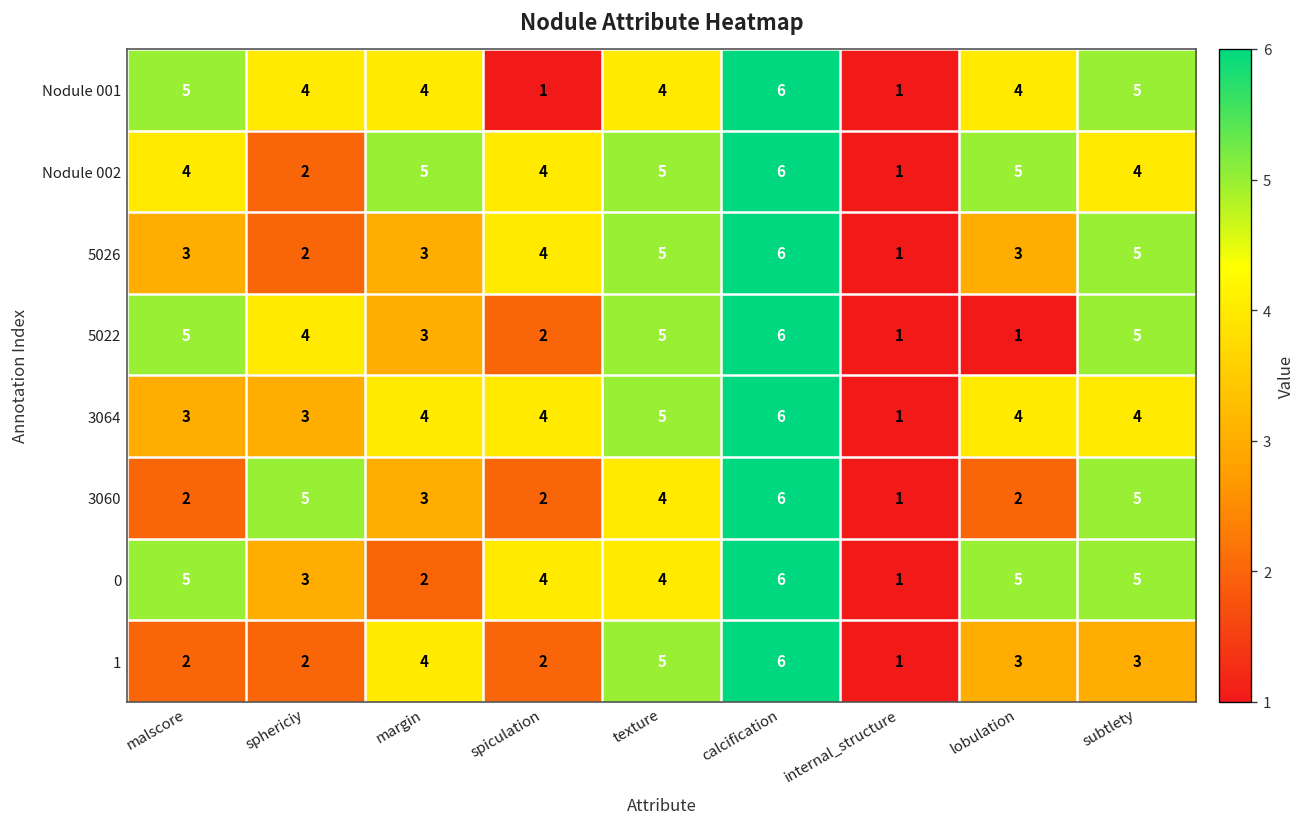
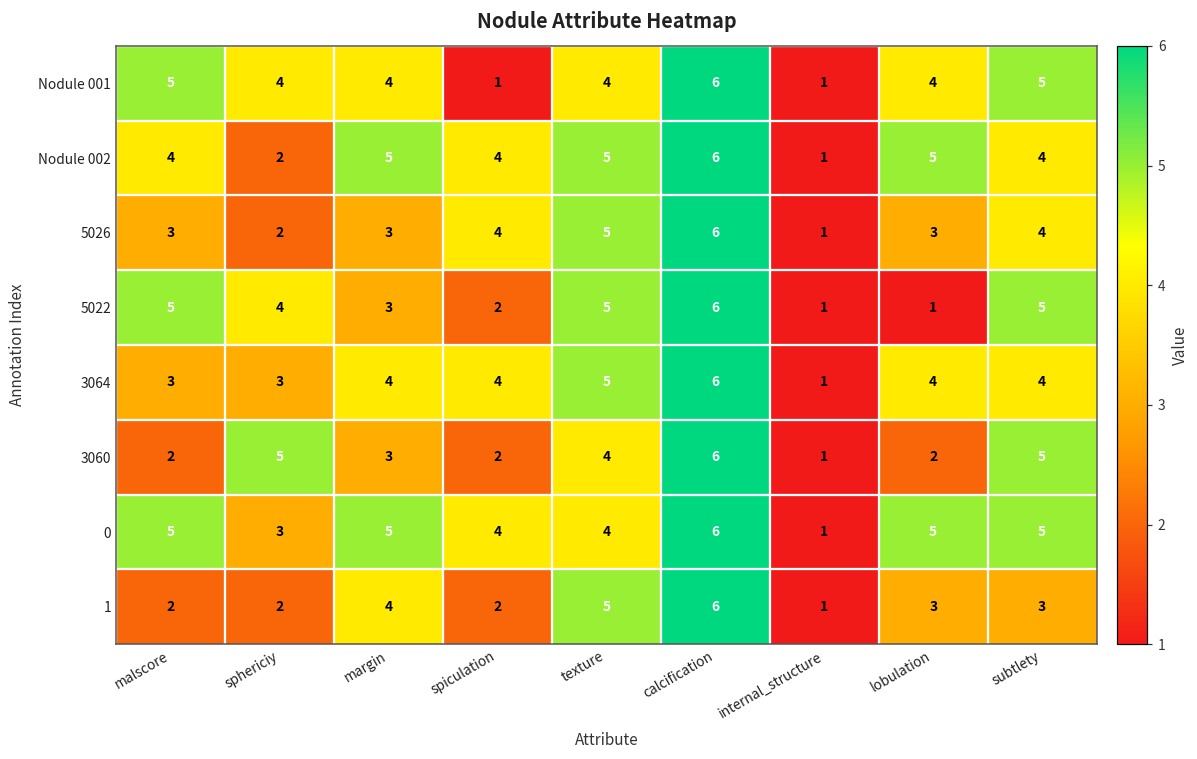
  {
    "Nodule 001": {
      "malscore": 5,
      "sphericiy": 4,
      "margin": 4,
      "spiculation": 1,
      "texture": 4,
      "calcification": 6,
      "internal_structure": 1,
      "lobulation": 4,
      "subtlety": 5
    },
    "Nodule 002": {
      "malscore": 4,
      "sphericiy": 2,
      "margin": 5,
      "spiculation": 4,
      "texture": 5,
      "calcification": 6,
      "internal_structure": 1,
      "lobulation": 5,
      "subtlety": 4
    },
    "5026": {
      "malscore": 3,
      "sphericiy": 2,
      "margin": 3,
      "spiculation": 4,
      "texture": 5,
      "calcification": 6,
      "internal_structure": 1,
      "lobulation": 3,
-     "subtlety": 5
+     "subtlety": 4
    },
    "5022": {
      "malscore": 5,
      "sphericiy": 4,
      "margin": 3,
      "spiculation": 2,
      "texture": 5,
      "calcification": 6,
      "internal_structure": 1,
      "lobulation": 1,
      "subtlety": 5
    },
    "3064": {
      "malscore": 3,
      "sphericiy": 3,
      "margin": 4,
      "spiculation": 4,
      "texture": 5,
      "calcification": 6,
      "internal_structure": 1,
      "lobulation": 4,
      "subtlety": 4
    },
    "3060": {
      "malscore": 2,
      "sphericiy": 5,
      "margin": 3,
      "spiculation": 2,
      "texture": 4,
      "calcification": 6,
      "internal_structure": 1,
      "lobulation": 2,
      "subtlety": 5
    },
    "0": {
      "malscore": 5,
      "sphericiy": 3,
-     "margin": 2,
+     "margin": 5,
      "spiculation": 4,
      "texture": 4,
      "calcification": 6,
      "internal_structure": 1,
      "lobulation": 5,
      "subtlety": 5
    },
    "1": {
      "malscore": 2,
      "sphericiy": 2,
      "margin": 4,
      "spiculation": 2,
      "texture": 5,
      "calcification": 6,
      "internal_structure": 1,
      "lobulation": 3,
      "subtlety": 3
    }
  }
